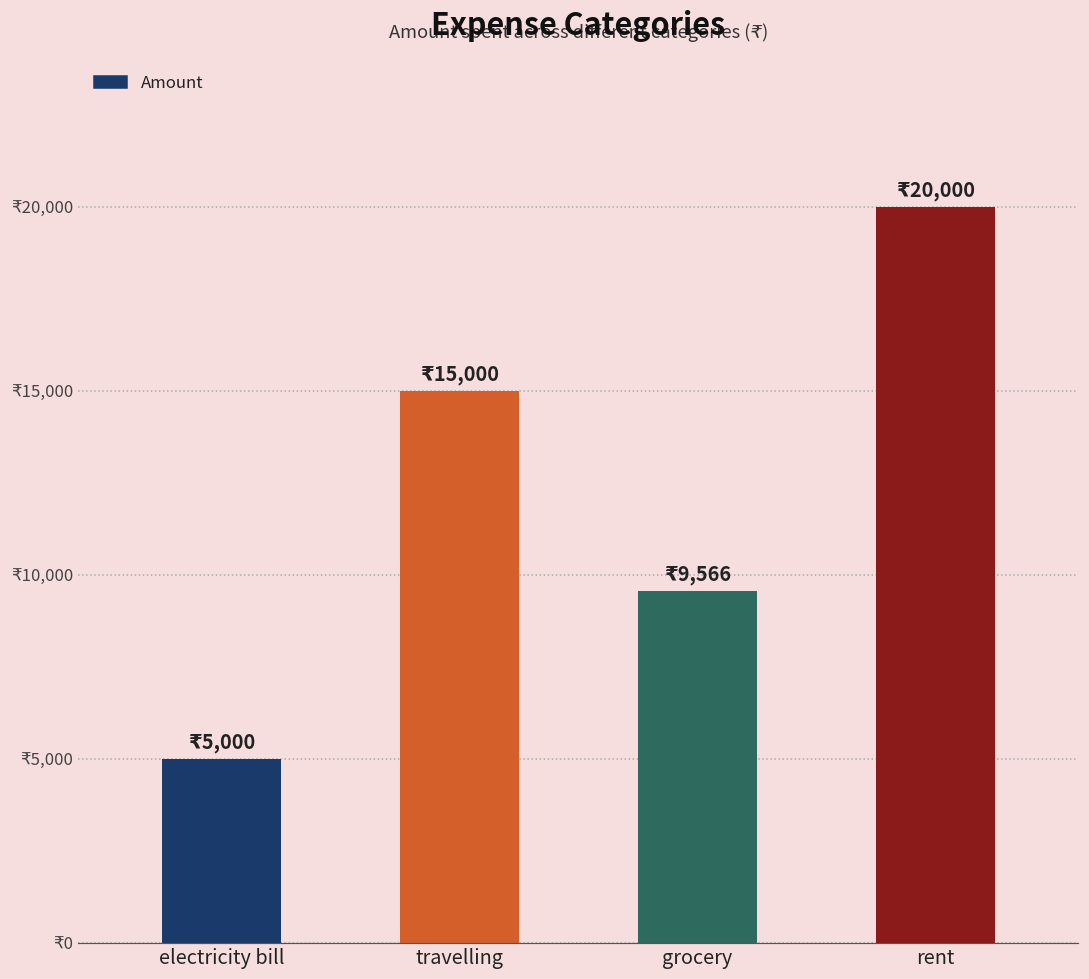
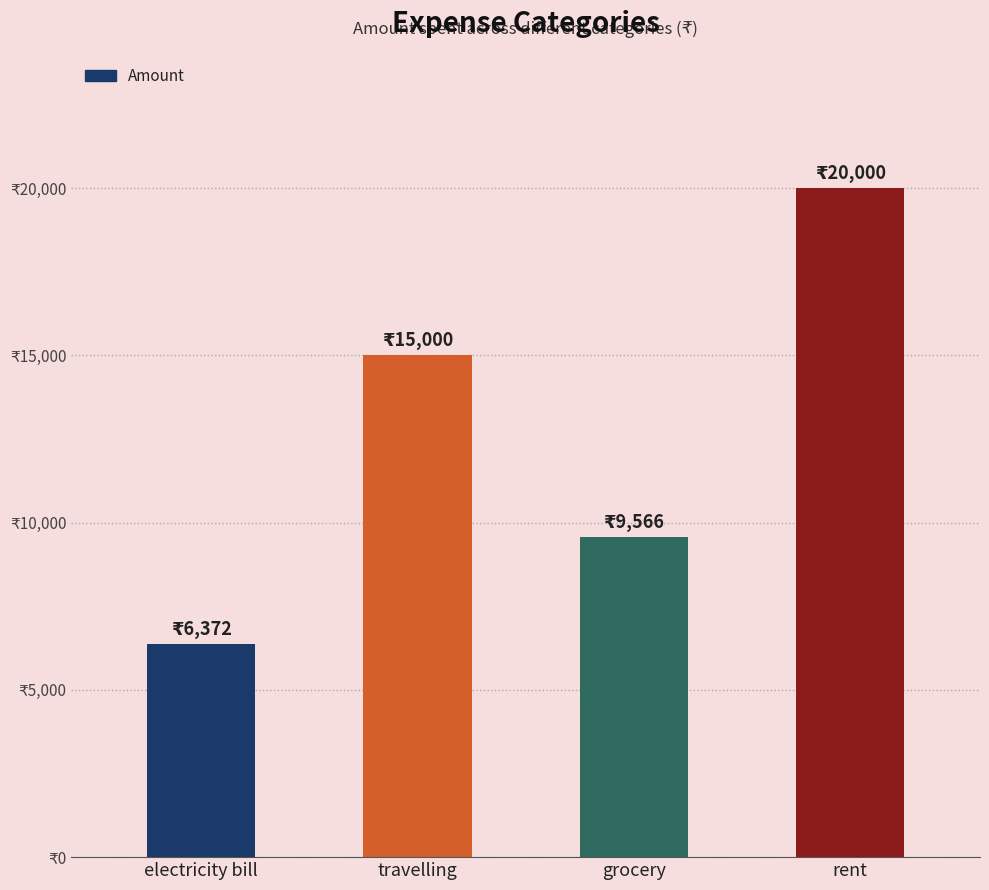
  {
-   "electricity bill": "5,000",
+   "electricity bill": "6,372",
    "travelling": "15,000",
    "grocery": "9,566",
    "rent": "20,000"
  }
